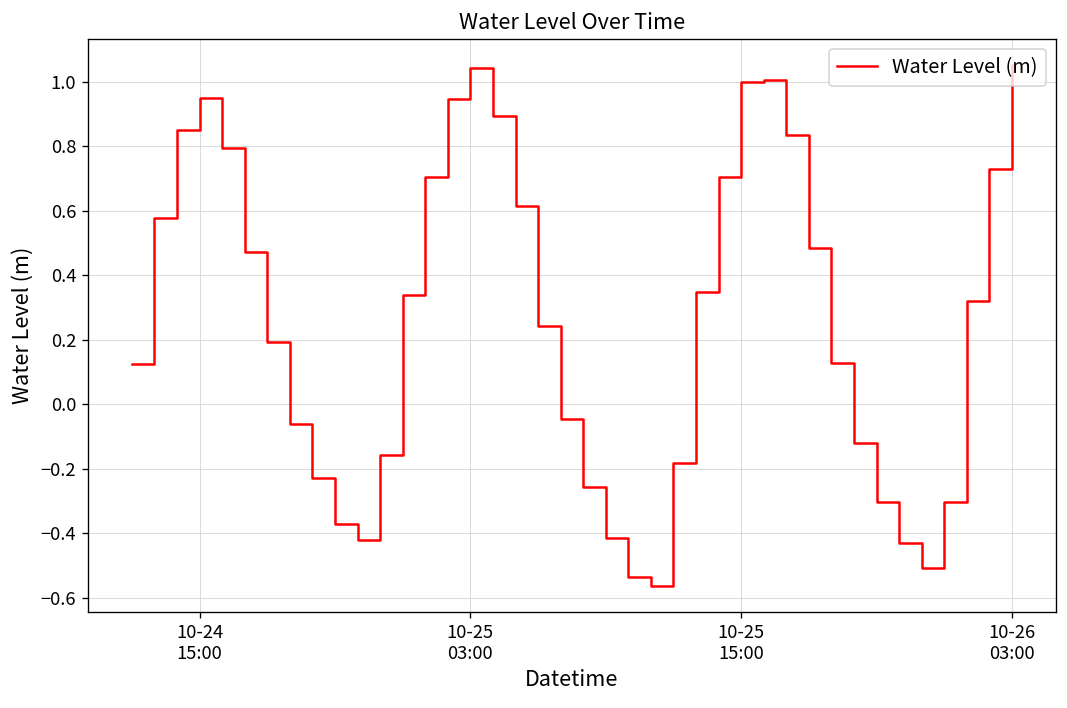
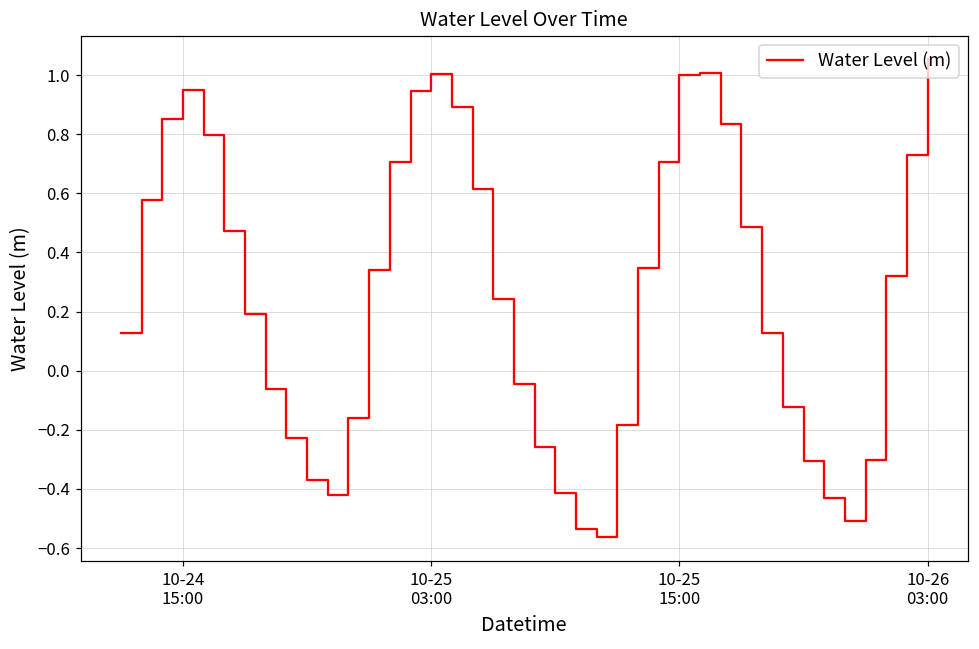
  {
    "10-24 15:00": 0.95,
-   "10-25 03:00": 1.04,
+   "10-25 03:00": 1.01,
    "10-25 15:00": 1.00
  }
